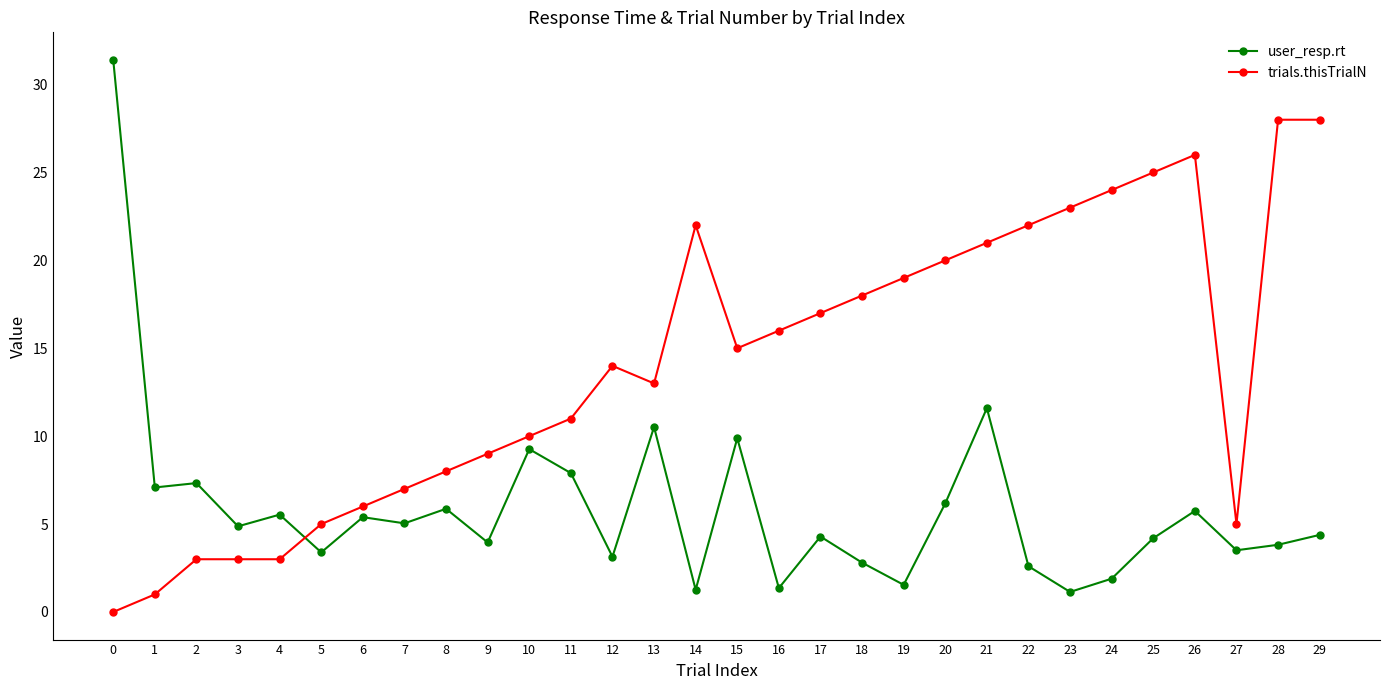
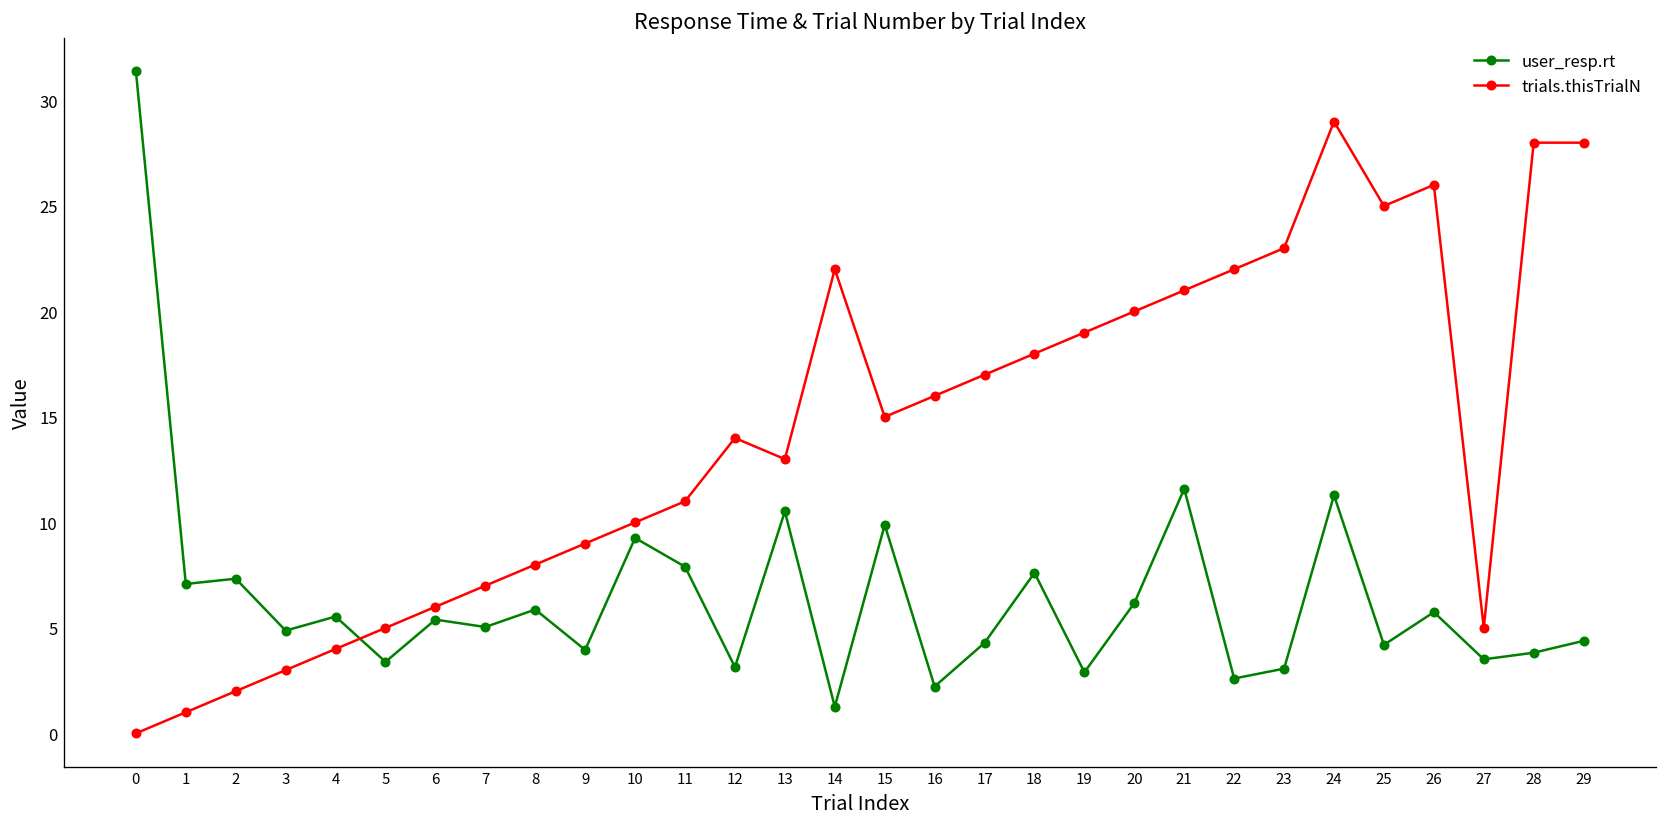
  {
    "user_resp.rt": {
      "0": 31.4,
      "1": 7.1,
      "2": 7.3,
      "3": 4.9,
      "4": 5.5,
      "5": 3.4,
      "6": 5.4,
      "7": 5.0,
      "8": 5.9,
      "9": 4.0,
      "10": 9.3,
      "11": 7.9,
      "12": 3.1,
      "13": 10.5,
      "14": 1.3,
      "15": 9.9,
-     "16": 1.4,
+     "16": 2.2,
      "17": 4.3,
-     "18": 2.8,
-     "19": 1.5,
+     "18": 7.6,
+     "19": 2.9,
      "20": 6.2,
      "21": 11.6,
      "22": 2.6,
-     "23": 1.1,
-     "24": 1.9,
+     "23": 3.1,
+     "24": 11.3,
      "25": 4.2,
      "26": 5.7,
      "27": 3.5,
      "28": 3.8,
      "29": 4.4
    },
    "trials.thisTrialN": {
      "0": 0,
      "1": 1,
-     "2": 3,
+     "2": 2,
      "3": 3,
-     "4": 3,
+     "4": 4,
      "5": 5,
      "6": 6,
      "7": 7,
      "8": 8,
      "9": 9,
      "10": 10,
      "11": 11,
      "12": 14,
      "13": 13,
      "14": 22,
      "15": 15,
      "16": 16,
      "17": 17,
      "18": 18,
      "19": 19,
      "20": 20,
      "21": 21,
      "22": 22,
      "23": 23,
-     "24": 24,
+     "24": 29,
      "25": 25,
      "26": 26,
      "27": 5,
      "28": 28,
      "29": 28
    }
  }
